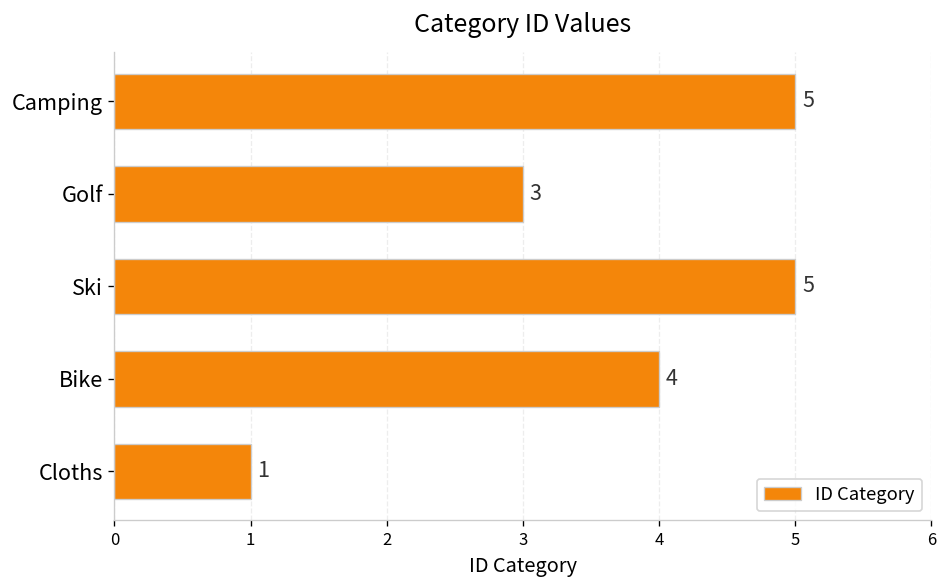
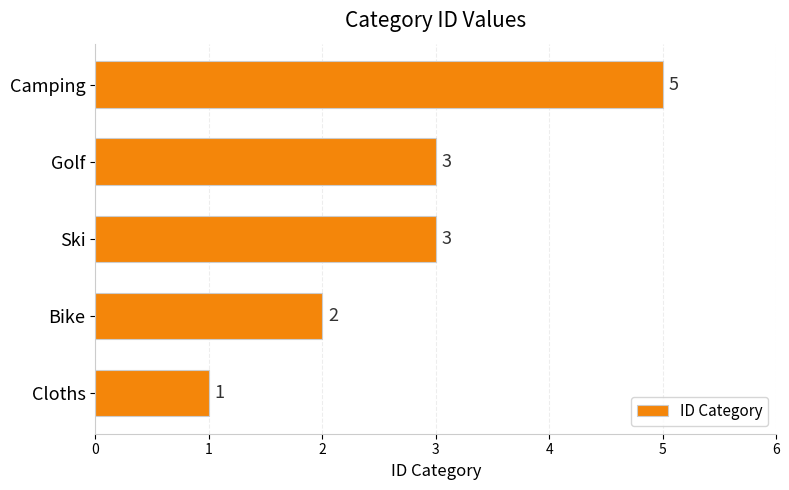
  {
    "Camping": 5,
    "Golf": 3,
-   "Ski": 5,
-   "Bike": 4,
+   "Ski": 3,
+   "Bike": 2,
    "Cloths": 1
  }
